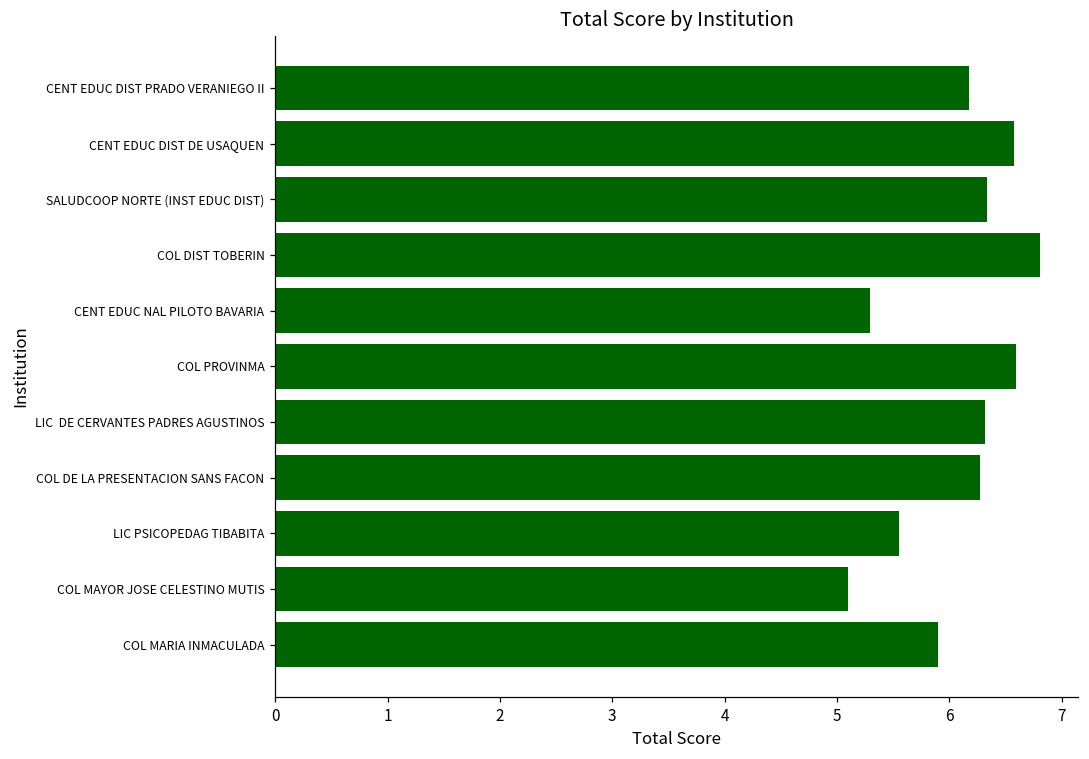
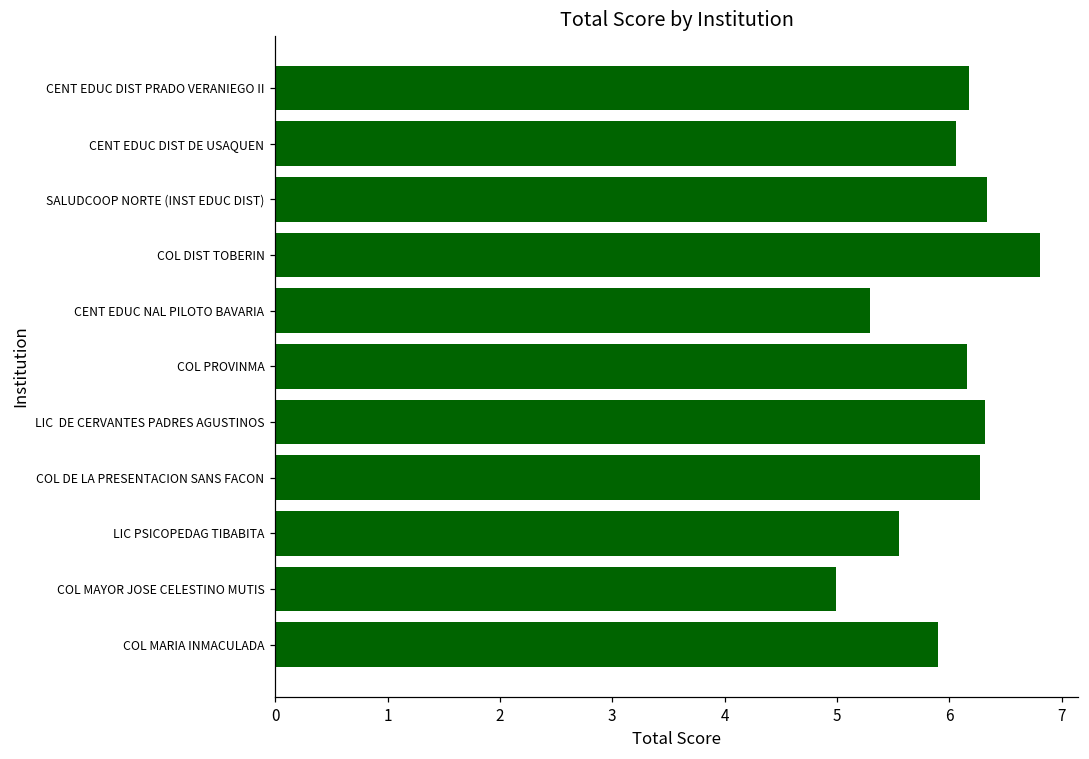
  {
    "CENT EDUC DIST PRADO VERANIEGO II": 6.18,
-   "CENT EDUC DIST DE USAQUEN": 6.57,
+   "CENT EDUC DIST DE USAQUEN": 6.06,
    "SALUDCOOP NORTE (INST EDUC DIST)": 6.33,
    "COL DIST TOBERIN": 6.80,
    "CENT EDUC NAL PILOTO BAVARIA": 5.29,
-   "COL PROVINMA": 6.59,
+   "COL PROVINMA": 6.16,
    "LIC DE CERVANTES PADRES AGUSTINOS": 6.31,
    "COL DE LA PRESENTACION SANS FACON": 6.27,
    "LIC PSICOPEDAG TIBABITA": 5.55,
-   "COL MAYOR JOSE CELESTINO MUTIS": 5.10,
+   "COL MAYOR JOSE CELESTINO MUTIS": 4.99,
    "COL MARIA INMACULADA": 5.90
  }
